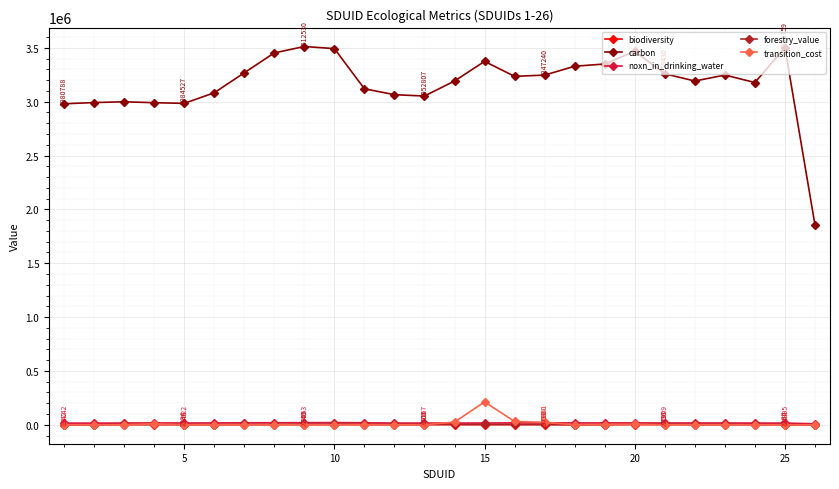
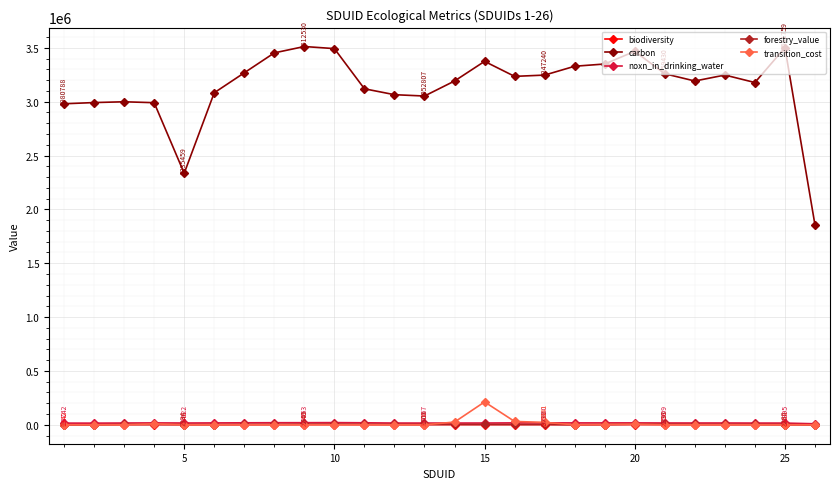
  {
    "carbon": {
-     "5": 2984527
+     "5": 2335459
    },
    "transition_cost": {
      "15": 210000
    }
  }
